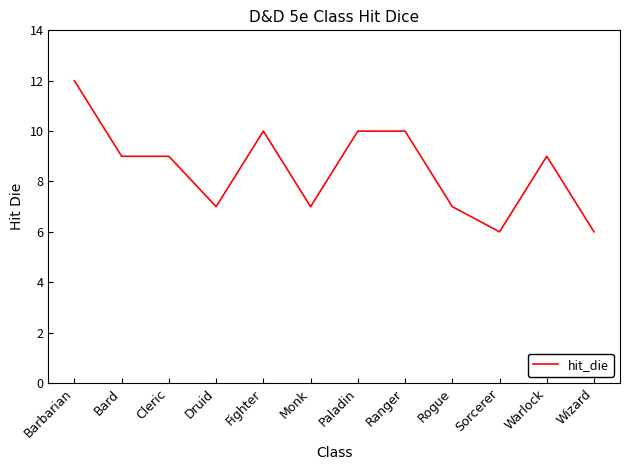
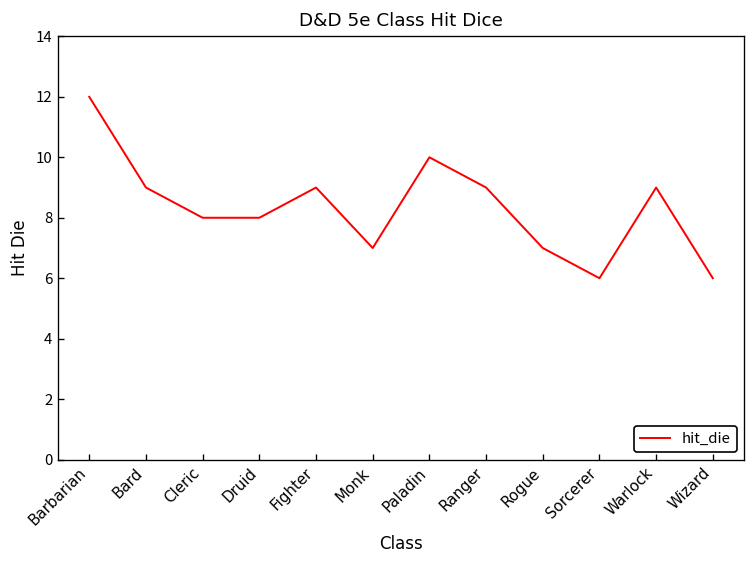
  {
    "Barbarian": 12,
    "Bard": 9,
-   "Cleric": 9,
-   "Druid": 7,
-   "Fighter": 10,
+   "Cleric": 8,
+   "Druid": 8,
+   "Fighter": 9,
    "Monk": 7,
    "Paladin": 10,
-   "Ranger": 10,
+   "Ranger": 9,
    "Rogue": 7,
    "Sorcerer": 6,
    "Warlock": 9,
    "Wizard": 6
  }
